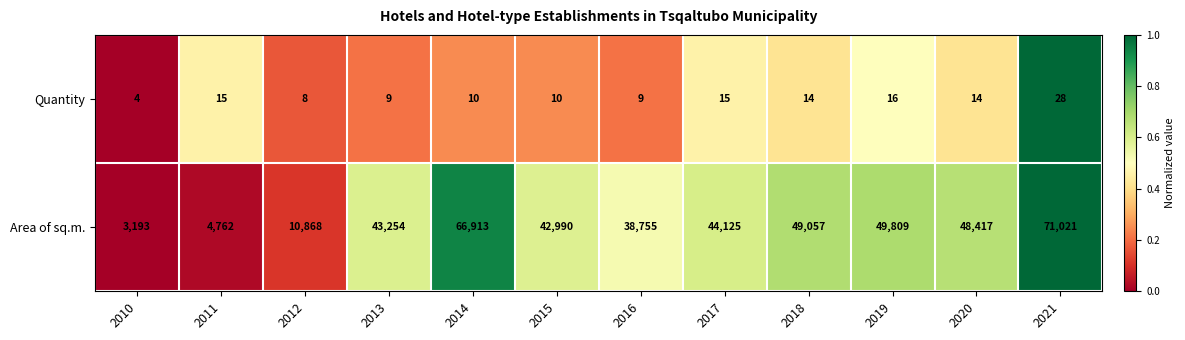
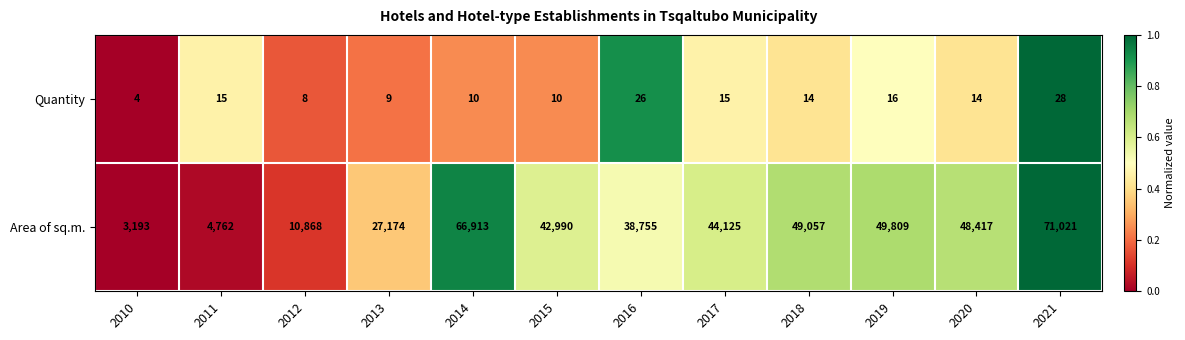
  {
    "Quantity": {
      "2010": "4",
      "2011": "15",
      "2012": "8",
      "2013": "9",
      "2014": "10",
      "2015": "10",
-     "2016": "9",
+     "2016": "26",
      "2017": "15",
      "2018": "14",
      "2019": "16",
      "2020": "14",
      "2021": "28"
    },
    "Area of sq.m.": {
      "2010": "3,193",
      "2011": "4,762",
      "2012": "10,868",
-     "2013": "43,254",
+     "2013": "27,174",
      "2014": "66,913",
      "2015": "42,990",
      "2016": "38,755",
      "2017": "44,125",
      "2018": "49,057",
      "2019": "49,809",
      "2020": "48,417",
      "2021": "71,021"
    }
  }
